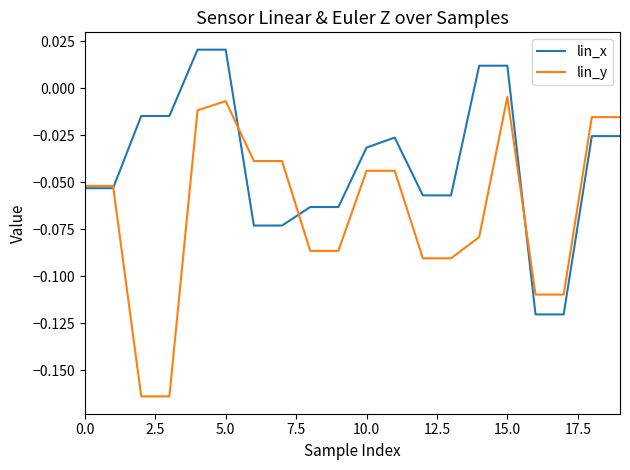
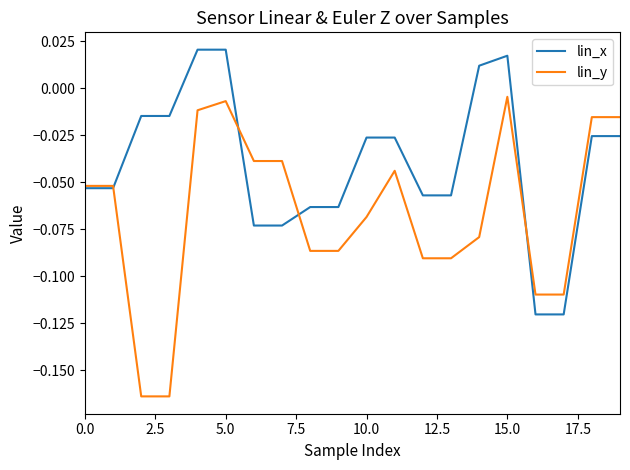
  {
    "lin_x": {
      "5.0": 0.020,
-     "10.0": -0.032,
-     "15.0": 0.012
+     "10.0": -0.026,
+     "15.0": 0.017
    },
    "lin_y": {
      "5.0": -0.007,
-     "10.0": -0.044,
+     "10.0": -0.069,
      "15.0": -0.005
    }
  }
